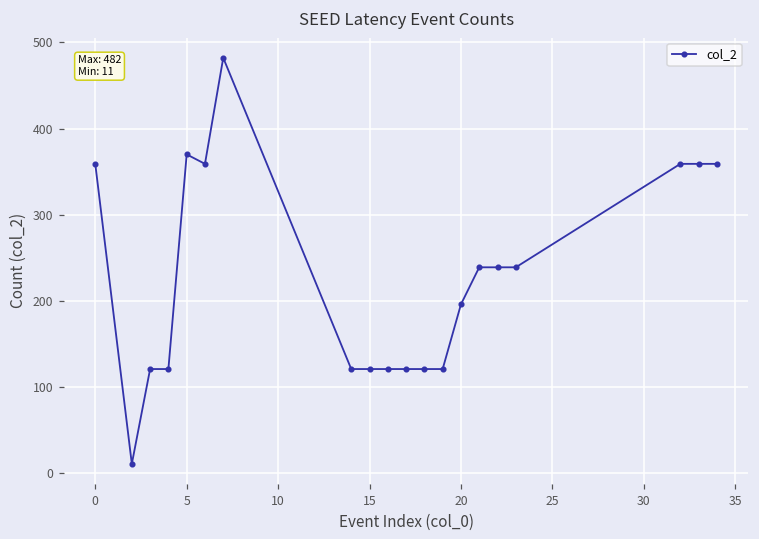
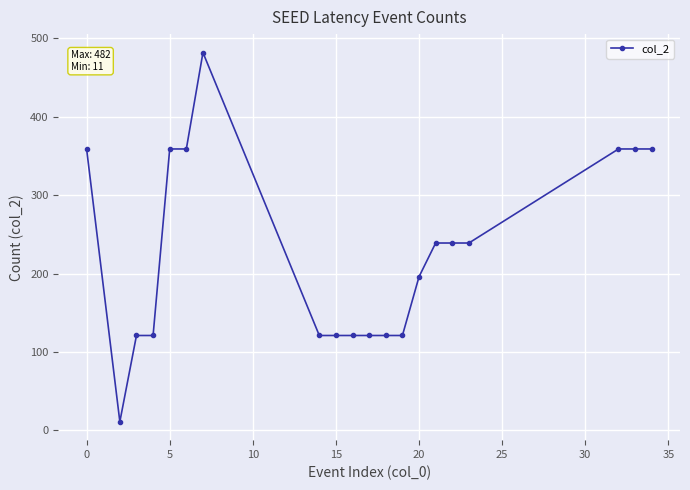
  {
    "0": 360,
-   "5": 370,
+   "5": 360,
    "15": 120,
    "20": 200
  }
